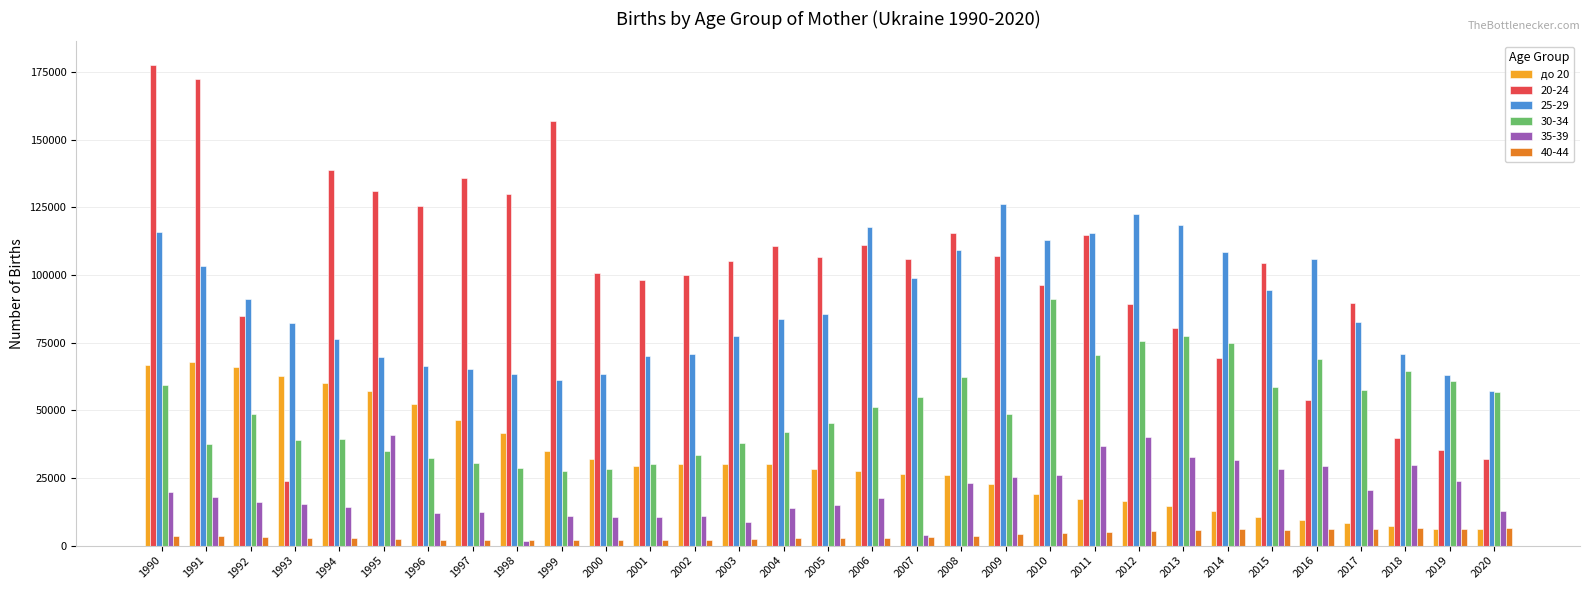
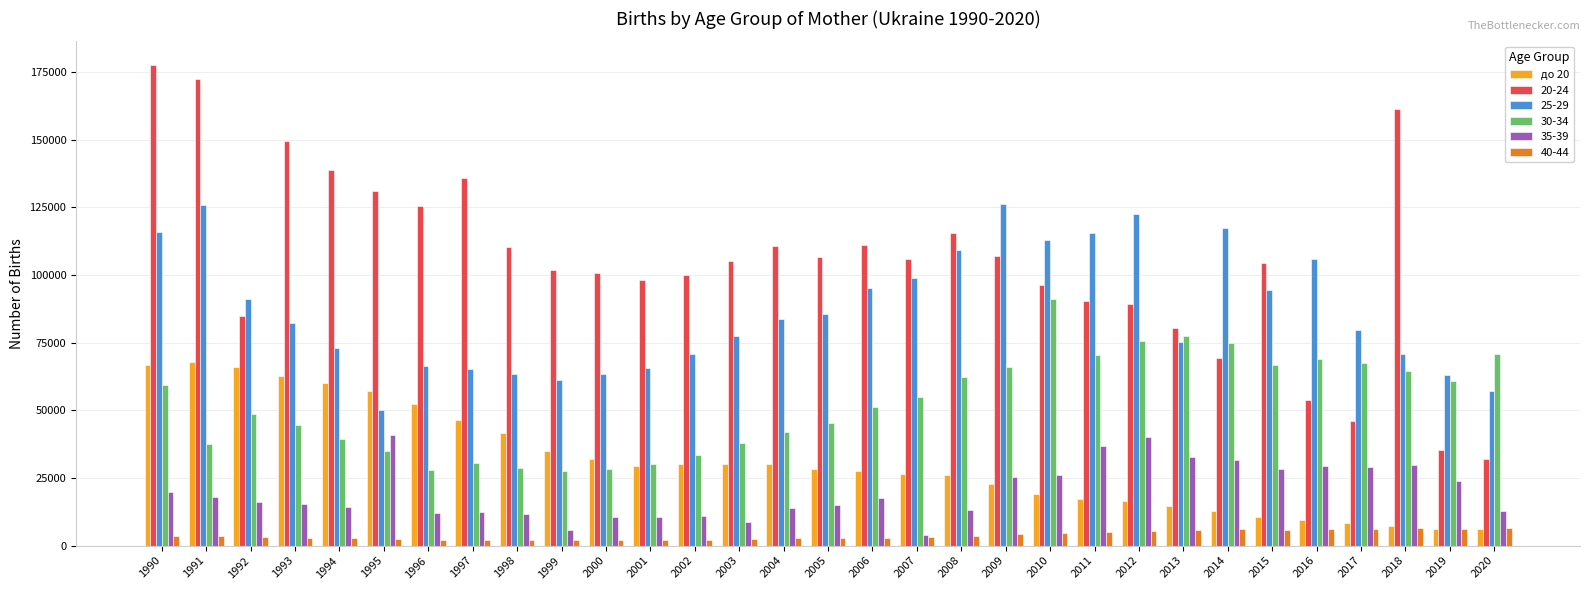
  {
    "20-24": {
      "1990": 177000,
      "1991": 172000,
      "1992": 85000,
-     "1993": 24000,
+     "1993": 149000,
      "1994": 139000,
      "1995": 131000,
      "1996": 125000,
      "1997": 136000,
-     "1998": 130000,
-     "1999": 157000,
+     "1998": 110000,
+     "1999": 102000,
      "2000": 101000,
      "2001": 98000,
      "2002": 100000,
      "2003": 105000,
      "2004": 111000,
      "2005": 106000,
      "2006": 111000,
      "2007": 106000,
      "2008": 115000,
      "2009": 107000,
      "2010": 96000,
-     "2011": 115000,
+     "2011": 91000,
      "2012": 89000,
      "2013": 80000,
      "2014": 69000,
      "2015": 105000,
      "2016": 54000,
-     "2017": 90000,
-     "2018": 40000,
+     "2017": 46000,
+     "2018": 161000,
      "2019": 35000,
      "2020": 32000
    },
    "25-29": {
      "1990": 116000,
-     "1991": 103000,
+     "1991": 126000,
      "1992": 91000,
      "1993": 82000,
-     "1994": 76000,
-     "1995": 70000,
+     "1994": 73000,
+     "1995": 50000,
      "1996": 66000,
      "1997": 65000,
      "1998": 63000,
      "1999": 61000,
      "2000": 63000,
-     "2001": 70000,
+     "2001": 66000,
      "2002": 71000,
      "2003": 78000,
      "2004": 84000,
      "2005": 86000,
-     "2006": 118000,
+     "2006": 95000,
      "2007": 99000,
      "2008": 109000,
      "2009": 126000,
      "2010": 113000,
      "2011": 115000,
      "2012": 122000,
-     "2013": 119000,
-     "2014": 109000,
+     "2013": 75000,
+     "2014": 117000,
      "2015": 94000,
      "2016": 106000,
-     "2017": 83000,
+     "2017": 80000,
      "2018": 71000,
      "2019": 63000,
      "2020": 57000
    },
    "30-34": {
      "1990": 59000,
      "1991": 38000,
      "1992": 49000,
-     "1993": 39000,
+     "1993": 44000,
      "1994": 39000,
      "1995": 35000,
-     "1996": 32000,
+     "1996": 28000,
      "1997": 30000,
      "1998": 29000,
      "1999": 28000,
      "2000": 28000,
      "2001": 30000,
      "2002": 33000,
      "2003": 38000,
      "2004": 42000,
      "2005": 45000,
      "2006": 51000,
      "2007": 55000,
      "2008": 62000,
-     "2009": 49000,
+     "2009": 66000,
      "2010": 91000,
      "2011": 71000,
      "2012": 76000,
      "2013": 77000,
      "2014": 75000,
-     "2015": 59000,
+     "2015": 67000,
      "2016": 69000,
-     "2017": 57000,
+     "2017": 67000,
      "2018": 65000,
      "2019": 61000,
-     "2020": 57000
+     "2020": 71000
    },
    "35-39": {
      "1990": 20000,
      "1991": 18000,
      "1992": 16000,
      "1993": 15000,
      "1994": 14000,
      "1995": 41000,
      "1996": 12000,
      "1997": 12000,
-     "1998": 2000,
-     "1999": 11000,
+     "1998": 12000,
+     "1999": 6000,
      "2000": 10000,
      "2001": 10000,
      "2002": 11000,
      "2003": 9000,
      "2004": 14000,
      "2005": 15000,
      "2006": 17000,
      "2007": 4000,
-     "2008": 23000,
+     "2008": 13000,
      "2009": 25000,
      "2010": 26000,
      "2011": 37000,
      "2012": 40000,
      "2013": 33000,
      "2014": 31000,
      "2015": 28000,
      "2016": 29000,
-     "2017": 21000,
+     "2017": 29000,
      "2018": 30000,
      "2019": 24000,
      "2020": 13000
    }
  }
